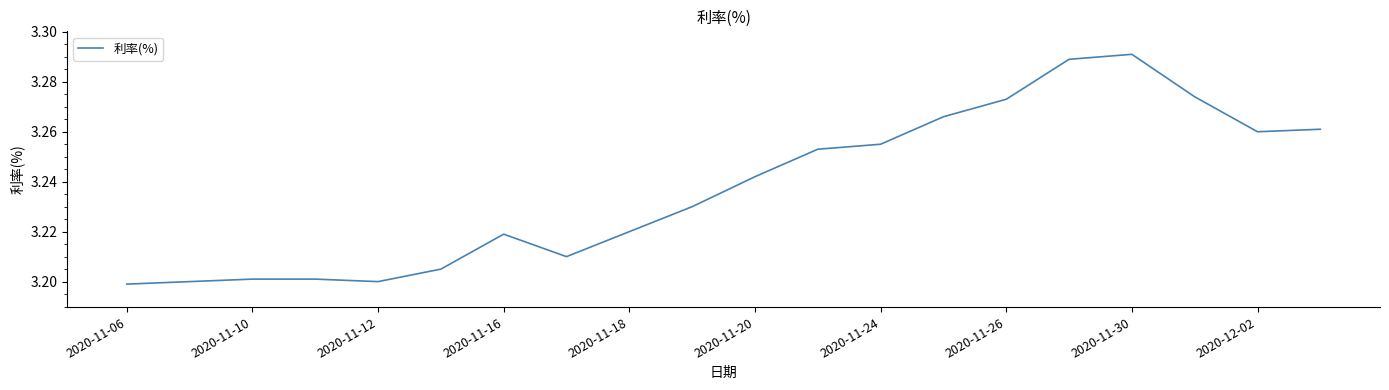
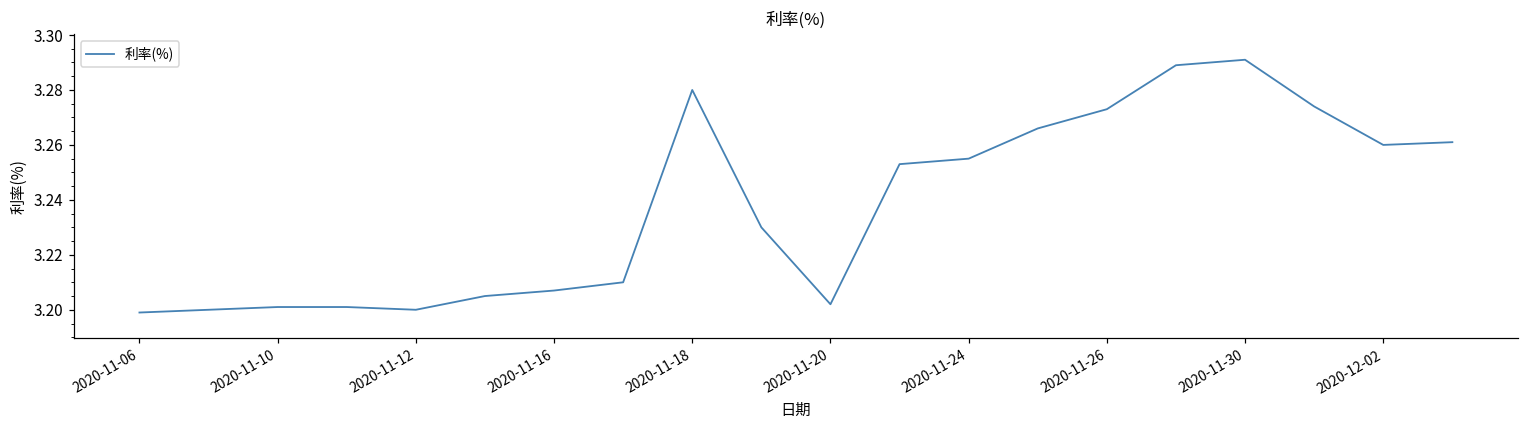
  {
    "2020-11-06": 3.199,
    "2020-11-10": 3.201,
    "2020-11-12": 3.200,
-   "2020-11-16": 3.219,
-   "2020-11-18": 3.22,
-   "2020-11-20": 3.242,
+   "2020-11-16": 3.207,
+   "2020-11-18": 3.28,
+   "2020-11-20": 3.202,
    "2020-11-24": 3.255,
    "2020-11-26": 3.273,
    "2020-11-30": 3.291,
    "2020-12-02": 3.260
  }
